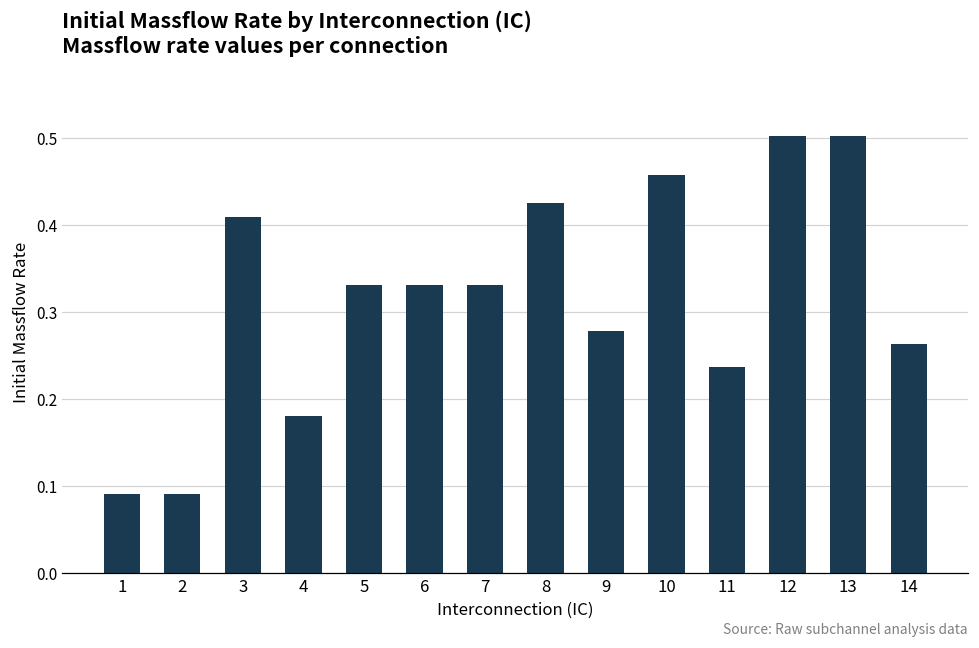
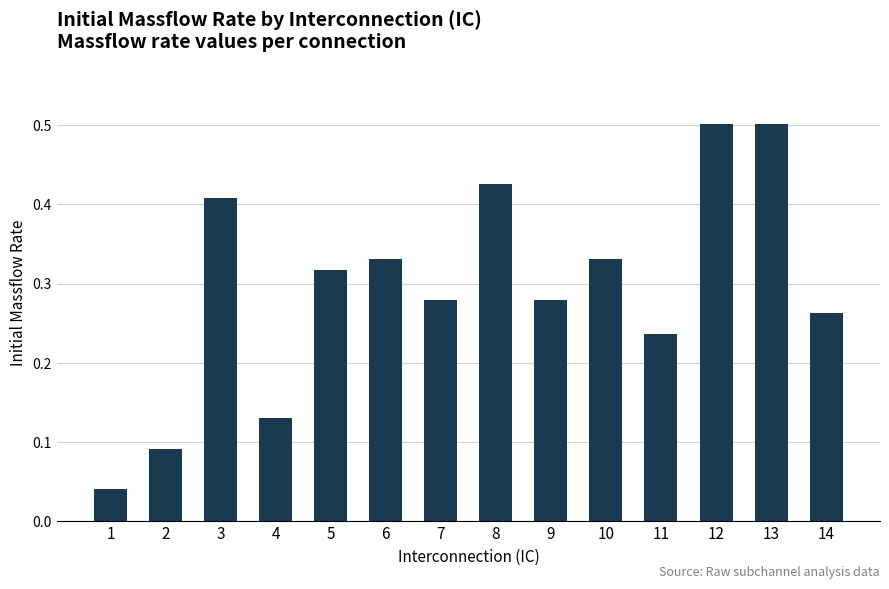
  {
-   "1": 0.09,
+   "1": 0.04,
    "2": 0.09,
    "3": 0.41,
-   "4": 0.18,
-   "5": 0.33,
+   "4": 0.13,
+   "5": 0.32,
    "6": 0.33,
-   "7": 0.33,
+   "7": 0.28,
    "8": 0.43,
    "9": 0.28,
-   "10": 0.46,
+   "10": 0.33,
    "11": 0.24,
    "12": 0.50,
    "13": 0.50,
    "14": 0.26
  }
